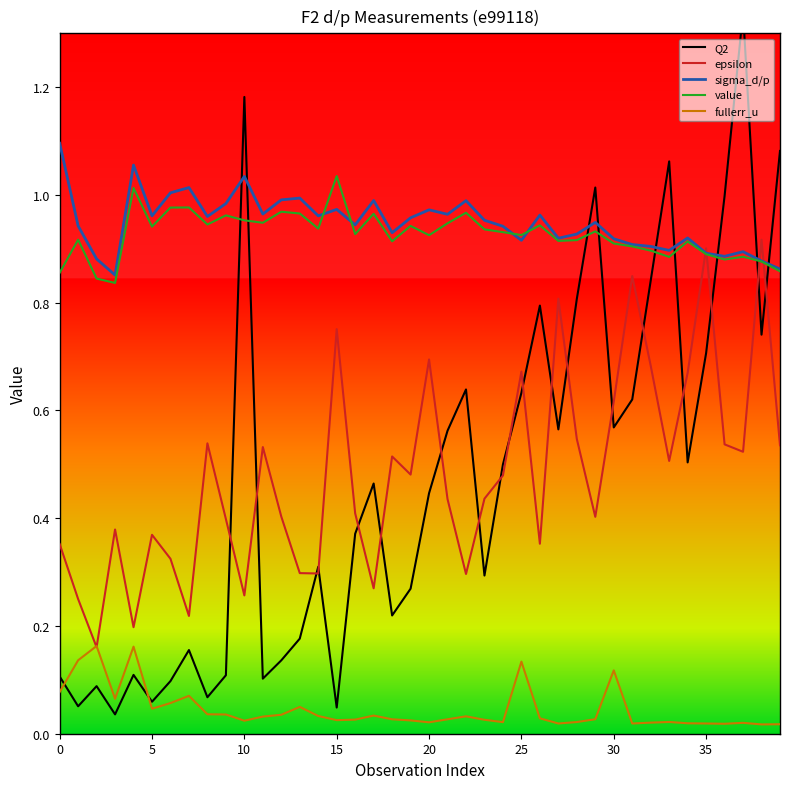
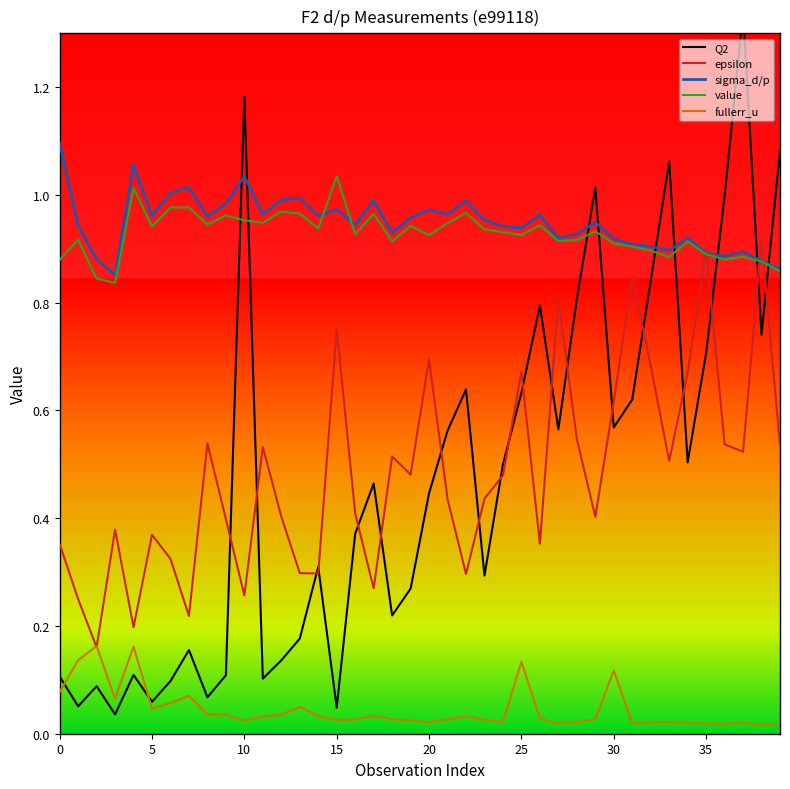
  {
    "Q2": {
      "0": 0.11,
      "5": 0.06,
      "10": 1.18,
      "15": 0.05,
      "20": 0.45,
      "25": 0.63,
      "30": 0.57,
      "35": 0.71
    },
    "epsilon": {
      "0": 0.35,
      "5": 0.37,
      "10": 0.26,
      "15": 0.75,
      "20": 0.69,
      "25": 0.67,
      "30": 0.62,
      "35": 0.90
    },
    "sigma_d/p": {
      "0": 1.10,
      "5": 0.96,
      "10": 1.03,
      "15": 0.97,
      "20": 0.97,
-     "25": 0.92,
+     "25": 0.94,
      "30": 0.92
    },
    "value": {
-     "0": 0.86,
+     "0": 0.88,
      "5": 0.94,
      "10": 0.95,
      "15": 1.04,
      "20": 0.93,
      "25": 0.93,
      "30": 0.91
    },
    "fullerr_u": {
      "0": 0.08,
      "5": 0.05,
      "10": 0.02,
      "15": 0.03,
      "20": 0.02,
      "25": 0.13,
      "30": 0.12,
      "35": 0.02
    }
  }
